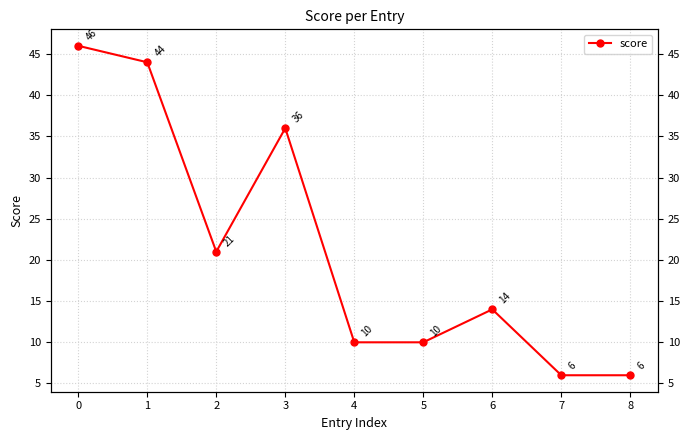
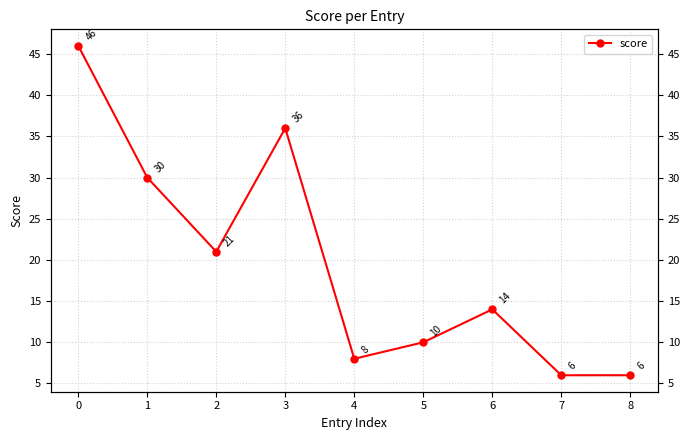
  {
    "0": 46,
-   "1": 44,
+   "1": 30,
    "2": 21,
    "3": 36,
-   "4": 10,
+   "4": 8,
    "5": 10,
    "6": 14,
    "7": 6,
    "8": 6
  }
